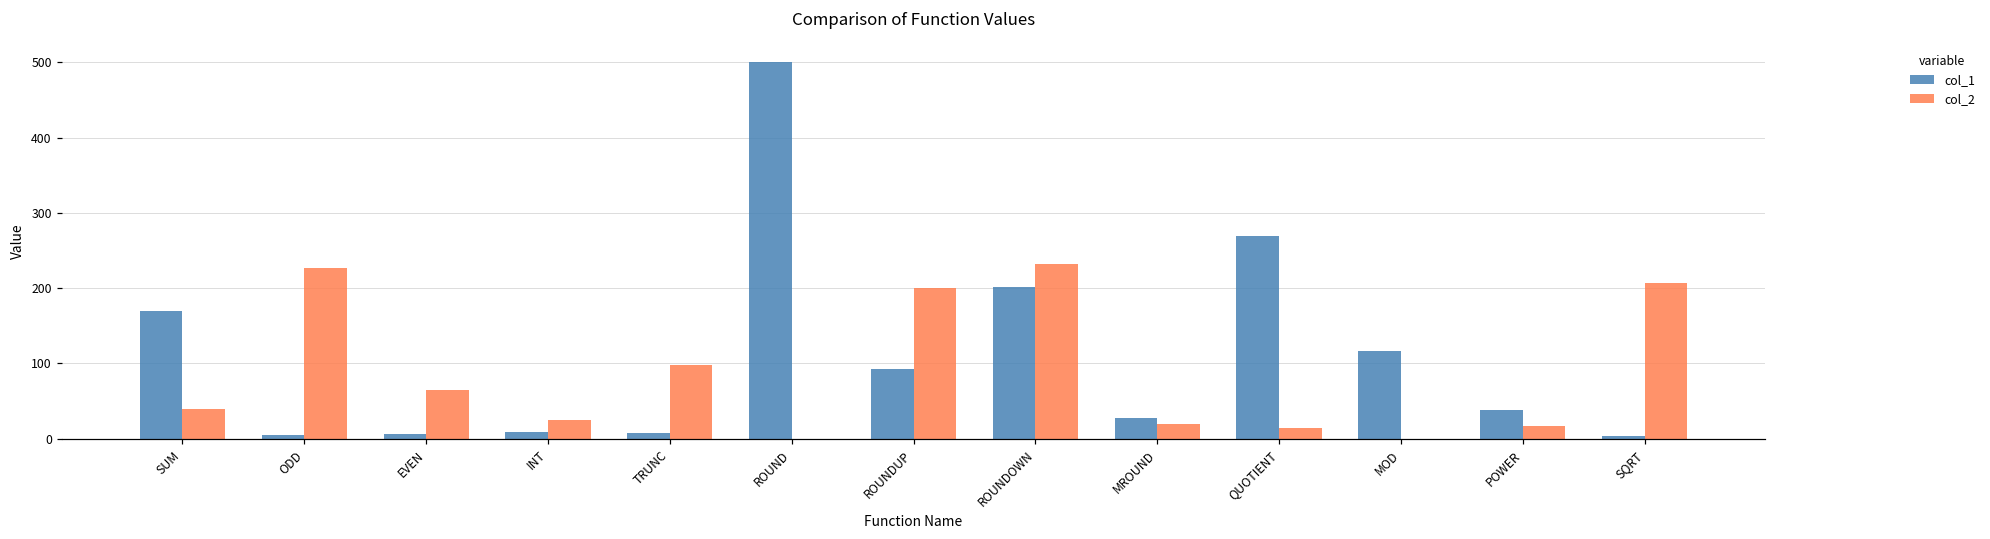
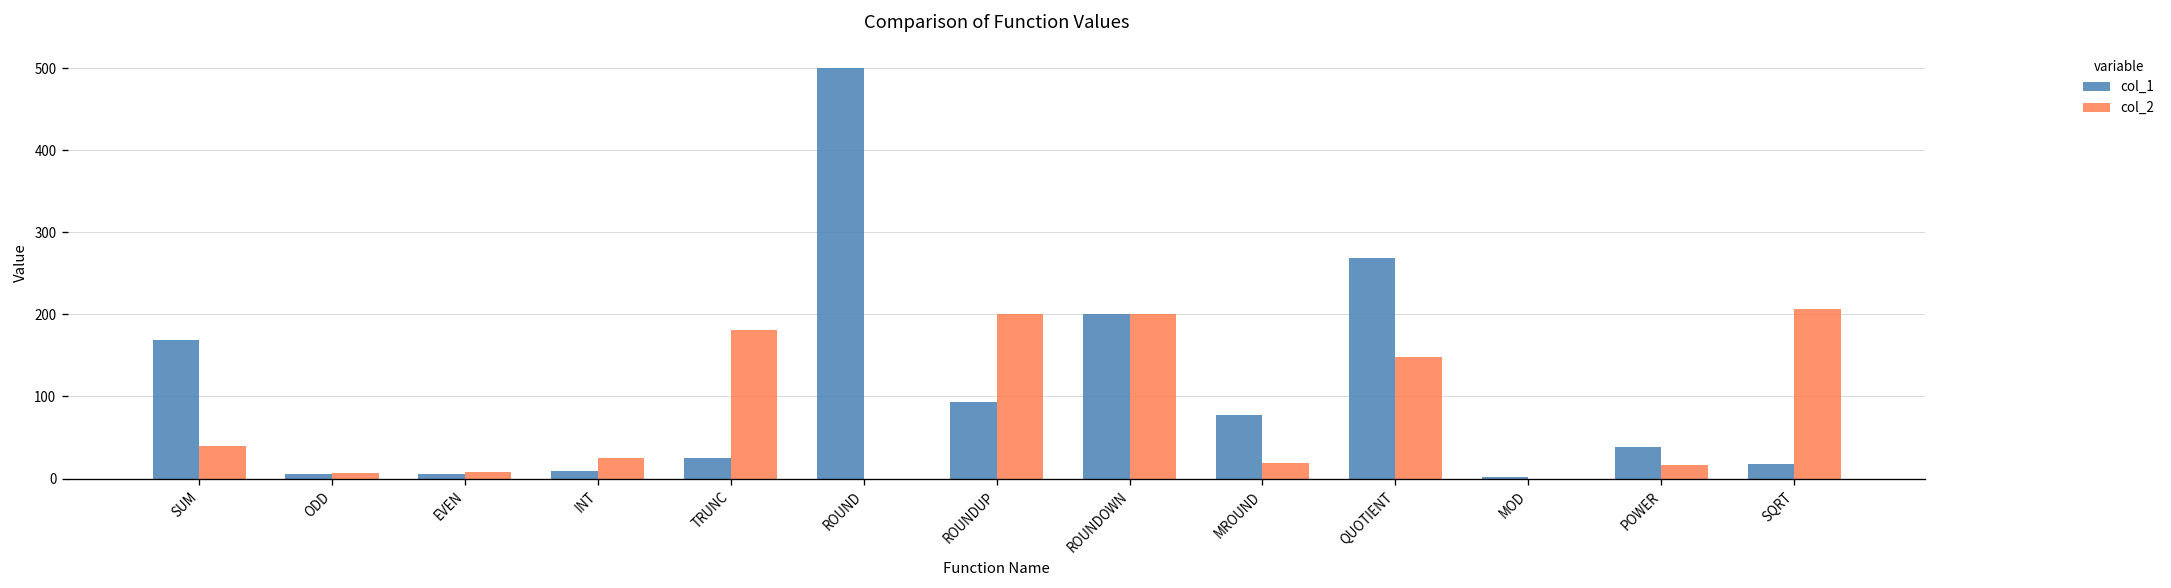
  {
    "col_1": {
      "SUM": 170,
      "ODD": 10,
      "EVEN": 10,
      "INT": 10,
-     "TRUNC": 10,
+     "TRUNC": 30,
      "ROUND": 500,
      "ROUNDUP": 90,
      "ROUNDOWN": 200,
-     "MROUND": 30,
+     "MROUND": 80,
      "QUOTIENT": 270,
-     "MOD": 120,
+     "MOD": 0,
      "POWER": 40,
-     "SQRT": 0
+     "SQRT": 20
    },
    "col_2": {
      "SUM": 40,
-     "ODD": 230,
-     "EVEN": 70,
+     "ODD": 10,
+     "EVEN": 10,
      "INT": 30,
-     "TRUNC": 100,
+     "TRUNC": 180,
      "ROUND": 0,
      "ROUNDUP": 200,
-     "ROUNDOWN": 230,
+     "ROUNDOWN": 200,
      "MROUND": 20,
-     "QUOTIENT": 10,
+     "QUOTIENT": 150,
      "MOD": 0,
      "POWER": 20,
      "SQRT": 210
    }
  }
